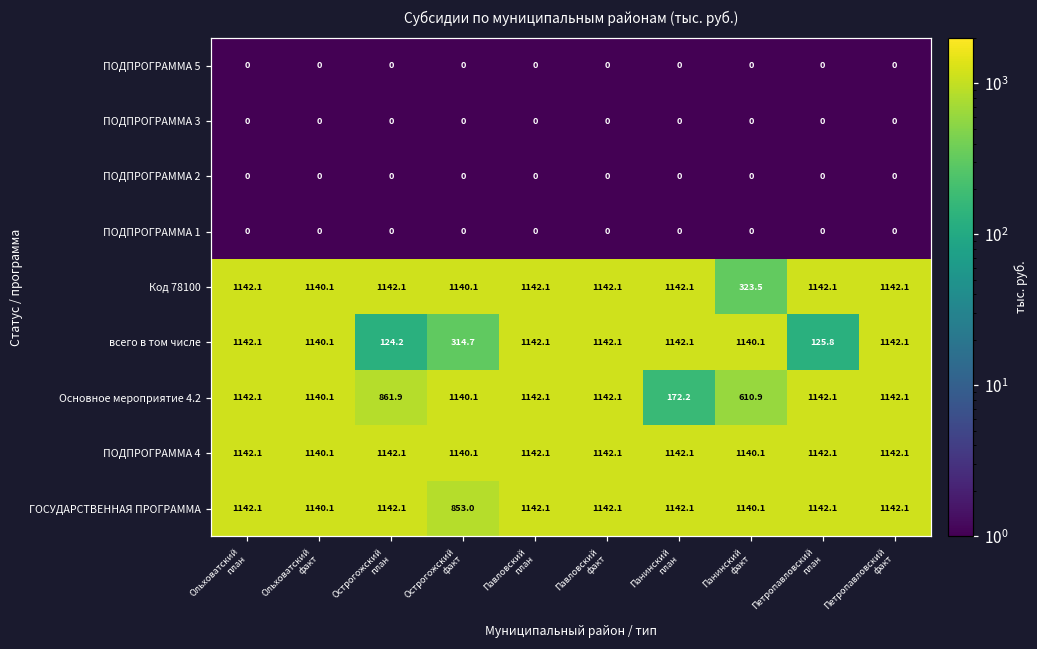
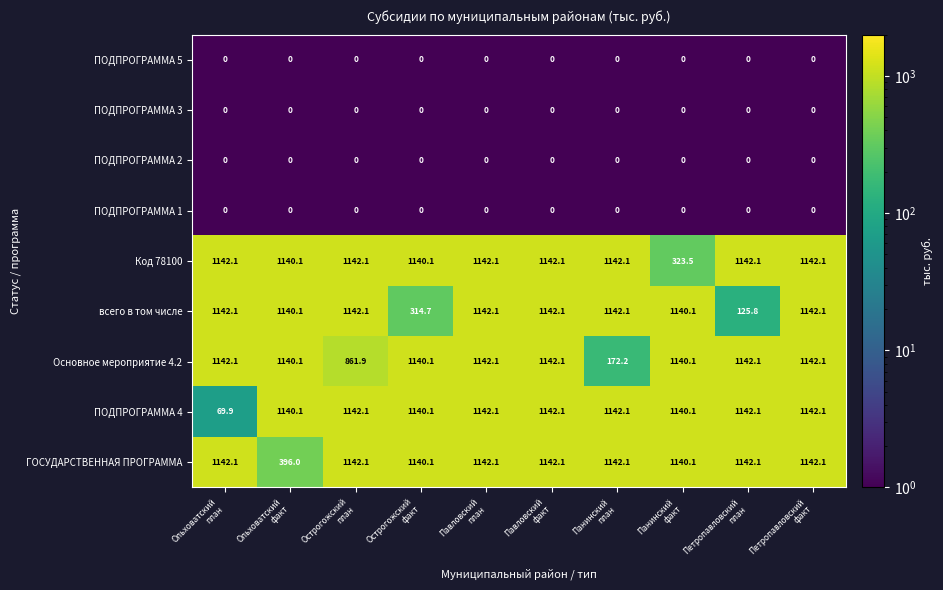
  {
    "ПОДПРОГРАММА 5": {
      "Ольховатский план": 0,
      "Ольховатский факт": 0,
      "Острогожский план": 0,
      "Острогожский факт": 0,
      "Павловский план": 0,
      "Павловский факт": 0,
      "Панинский план": 0,
      "Панинский факт": 0,
      "Петропавловский план": 0,
      "Петропавловский факт": 0
    },
    "ПОДПРОГРАММА 3": {
      "Ольховатский план": 0,
      "Ольховатский факт": 0,
      "Острогожский план": 0,
      "Острогожский факт": 0,
      "Павловский план": 0,
      "Павловский факт": 0,
      "Панинский план": 0,
      "Панинский факт": 0,
      "Петропавловский план": 0,
      "Петропавловский факт": 0
    },
    "ПОДПРОГРАММА 2": {
      "Ольховатский план": 0,
      "Ольховатский факт": 0,
      "Острогожский план": 0,
      "Острогожский факт": 0,
      "Павловский план": 0,
      "Павловский факт": 0,
      "Панинский план": 0,
      "Панинский факт": 0,
      "Петропавловский план": 0,
      "Петропавловский факт": 0
    },
    "ПОДПРОГРАММА 1": {
      "Ольховатский план": 0,
      "Ольховатский факт": 0,
      "Острогожский план": 0,
      "Острогожский факт": 0,
      "Павловский план": 0,
      "Павловский факт": 0,
      "Панинский план": 0,
      "Панинский факт": 0,
      "Петропавловский план": 0,
      "Петропавловский факт": 0
    },
    "Код 78100": {
      "Ольховатский план": 1142.1,
      "Ольховатский факт": 1140.1,
      "Острогожский план": 1142.1,
      "Острогожский факт": 1140.1,
      "Павловский план": 1142.1,
      "Павловский факт": 1142.1,
      "Панинский план": 1142.1,
      "Панинский факт": 323.5,
      "Петропавловский план": 1142.1,
      "Петропавловский факт": 1142.1
    },
    "всего в том числе": {
      "Ольховатский план": 1142.1,
      "Ольховатский факт": 1140.1,
-     "Острогожский план": 124.2,
+     "Острогожский план": 1142.1,
      "Острогожский факт": 314.7,
      "Павловский план": 1142.1,
      "Павловский факт": 1142.1,
      "Панинский план": 1142.1,
      "Панинский факт": 1140.1,
      "Петропавловский план": 125.8,
      "Петропавловский факт": 1142.1
    },
    "Основное мероприятие 4.2": {
      "Ольховатский план": 1142.1,
      "Ольховатский факт": 1140.1,
      "Острогожский план": 861.9,
      "Острогожский факт": 1140.1,
      "Павловский план": 1142.1,
      "Павловский факт": 1142.1,
      "Панинский план": 172.2,
-     "Панинский факт": 610.9,
+     "Панинский факт": 1140.1,
      "Петропавловский план": 1142.1,
      "Петропавловский факт": 1142.1
    },
    "ПОДПРОГРАММА 4": {
-     "Ольховатский план": 1142.1,
+     "Ольховатский план": 69.9,
      "Ольховатский факт": 1140.1,
      "Острогожский план": 1142.1,
      "Острогожский факт": 1140.1,
      "Павловский план": 1142.1,
      "Павловский факт": 1142.1,
      "Панинский план": 1142.1,
      "Панинский факт": 1140.1,
      "Петропавловский план": 1142.1,
      "Петропавловский факт": 1142.1
    },
    "ГОСУДАРСТВЕННАЯ ПРОГРАММА": {
      "Ольховатский план": 1142.1,
-     "Ольховатский факт": 1140.1,
+     "Ольховатский факт": 396.0,
      "Острогожский план": 1142.1,
-     "Острогожский факт": 853.0,
+     "Острогожский факт": 1140.1,
      "Павловский план": 1142.1,
      "Павловский факт": 1142.1,
      "Панинский план": 1142.1,
      "Панинский факт": 1140.1,
      "Петропавловский план": 1142.1,
      "Петропавловский факт": 1142.1
    }
  }
